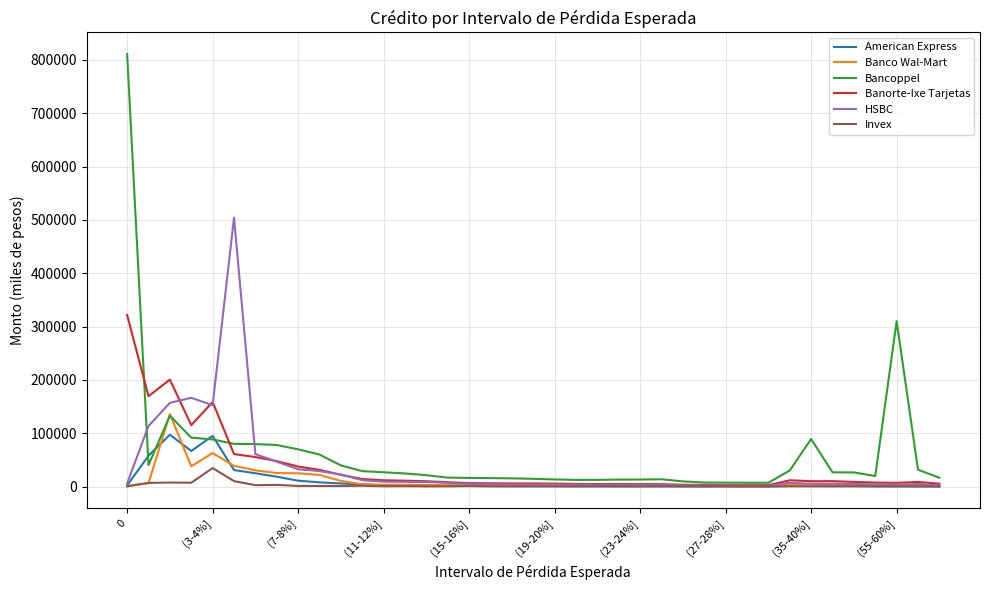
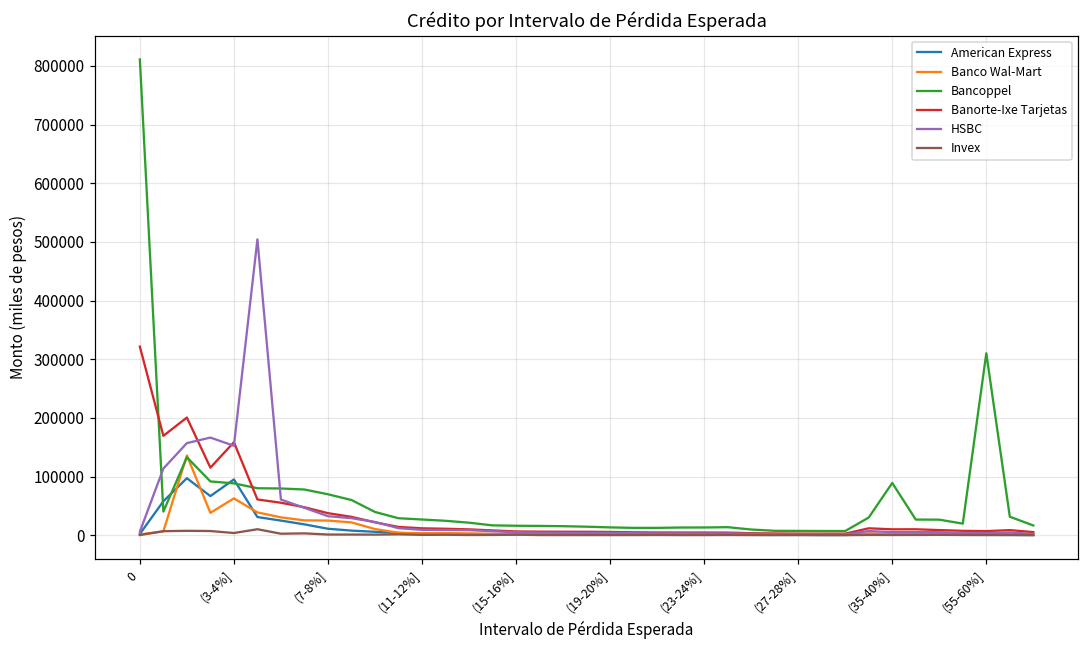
  {
    "American Express": {
      "(3-4%]": 100000,
      "(7-8%]": 10000
    },
    "Banco Wal-Mart": {
      "(3-4%]": 60000,
      "(7-8%]": 20000
    },
    "Bancoppel": {
      "0": 810000,
      "(3-4%]": 90000,
      "(7-8%]": 70000,
      "(11-12%]": 30000,
      "(15-16%]": 20000,
      "(19-20%]": 10000,
      "(23-24%]": 10000,
      "(35-40%]": 90000,
      "(55-60%]": 310000
    },
    "Banorte-Ixe Tarjetas": {
      "0": 320000,
      "(3-4%]": 160000,
      "(7-8%]": 40000
    },
    "HSBC": {
      "(3-4%]": 150000,
      "(7-8%]": 30000
    },
    "Invex": {
-     "(3-4%]": 30000,
+     "(3-4%]": 0,
      "(7-8%]": 0
    }
  }
